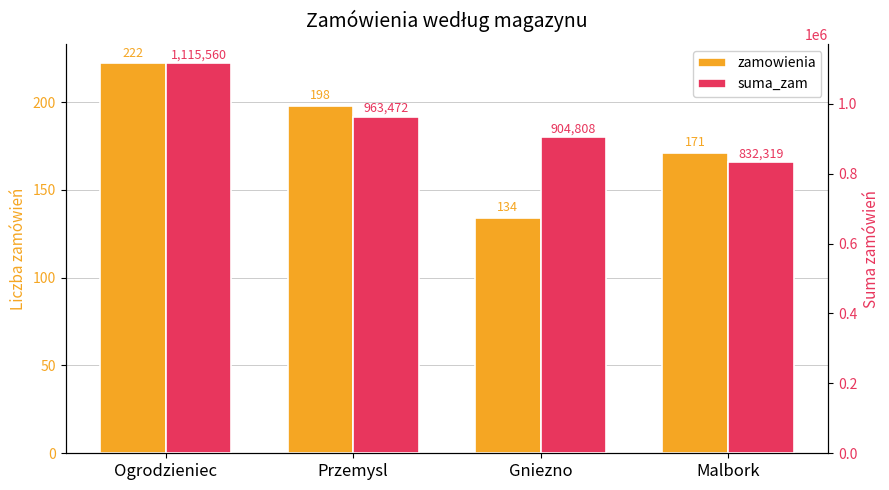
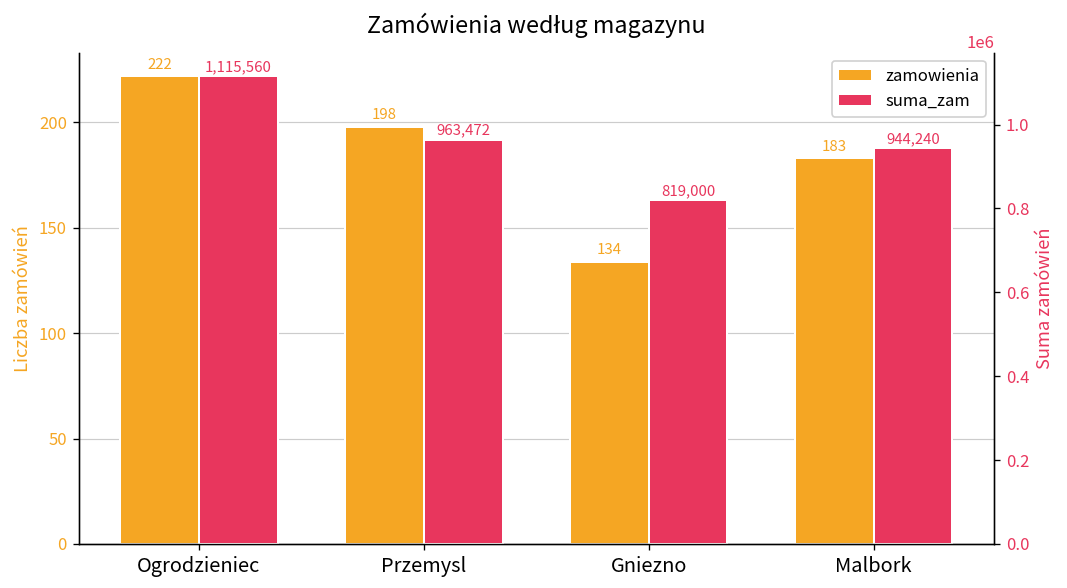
  {
    "zamowienia": {
      "Ogrodzieniec": "222",
      "Przemysl": "198",
      "Gniezno": "134",
-     "Malbork": "171"
+     "Malbork": "183"
    },
    "suma_zam": {
      "Ogrodzieniec": "1,115,560",
      "Przemysl": "963,472",
-     "Gniezno": "904,808",
-     "Malbork": "832,319"
+     "Gniezno": "819,000",
+     "Malbork": "944,240"
    }
  }
